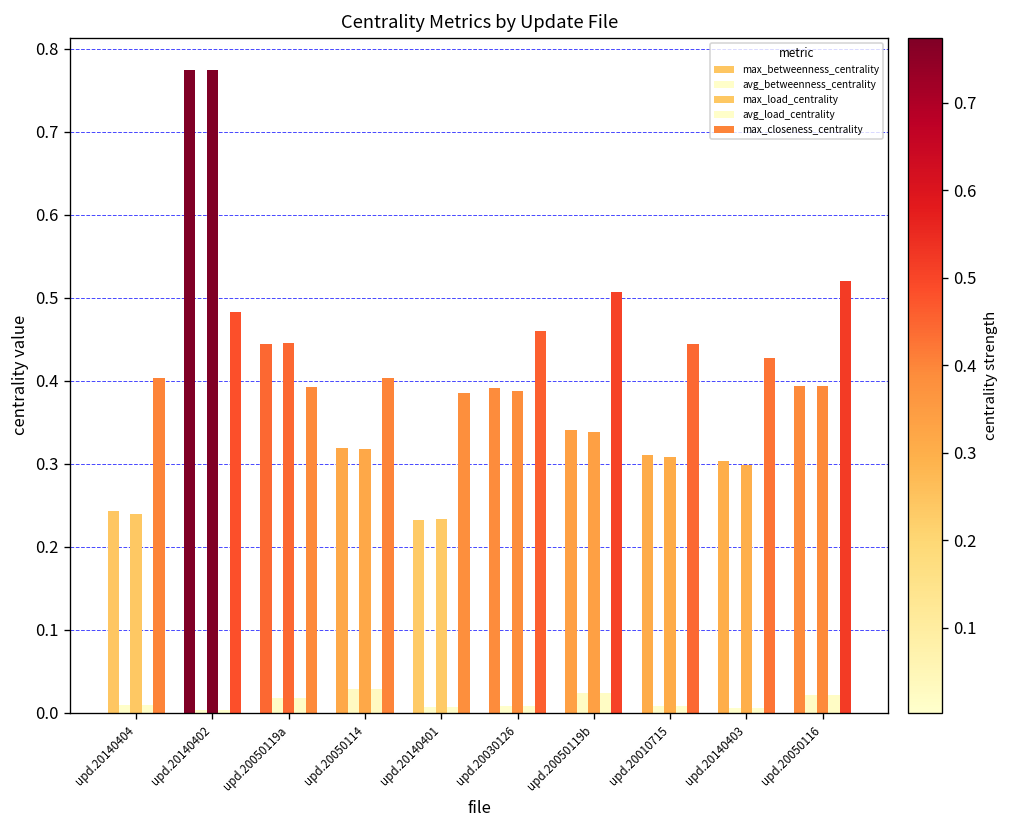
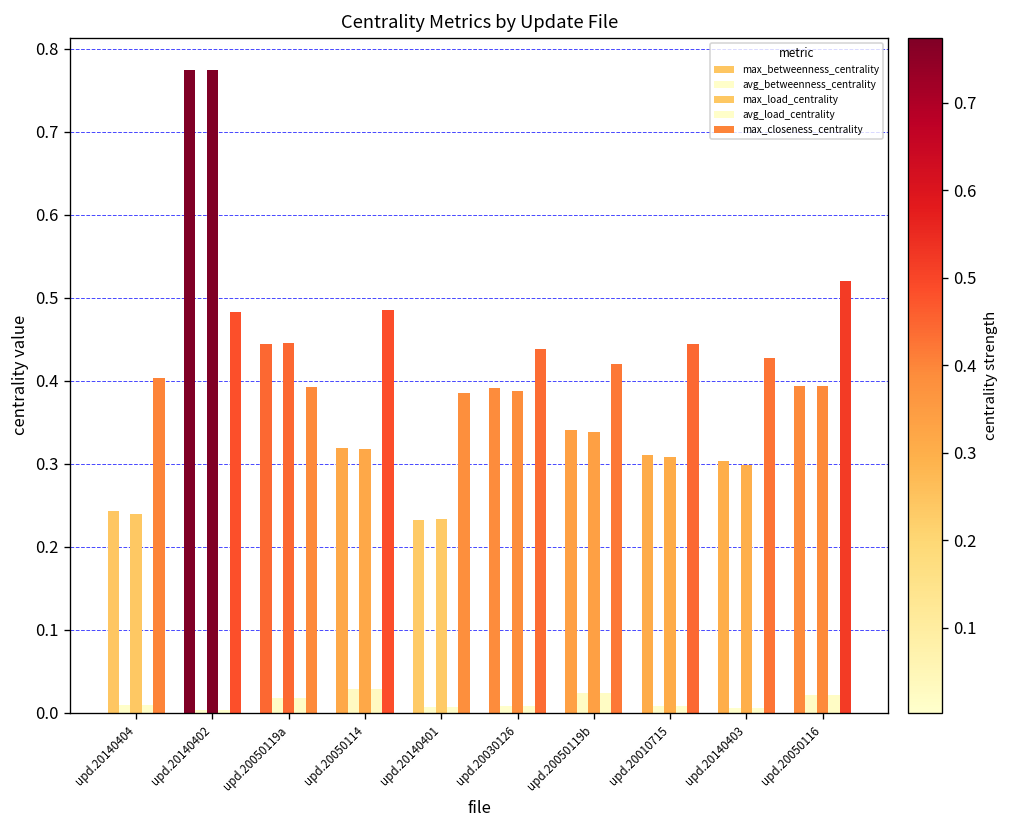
  {
    "max_closeness_centrality": {
      "upd.20140404": 0.40,
      "upd.20140402": 0.48,
      "upd.20050119a": 0.39,
-     "upd.20050114": 0.40,
+     "upd.20050114": 0.49,
      "upd.20140401": 0.38,
-     "upd.20030126": 0.46,
-     "upd.20050119b": 0.51,
+     "upd.20030126": 0.44,
+     "upd.20050119b": 0.42,
      "upd.20010715": 0.44,
      "upd.20140403": 0.43,
      "upd.20050116": 0.52
    }
  }
